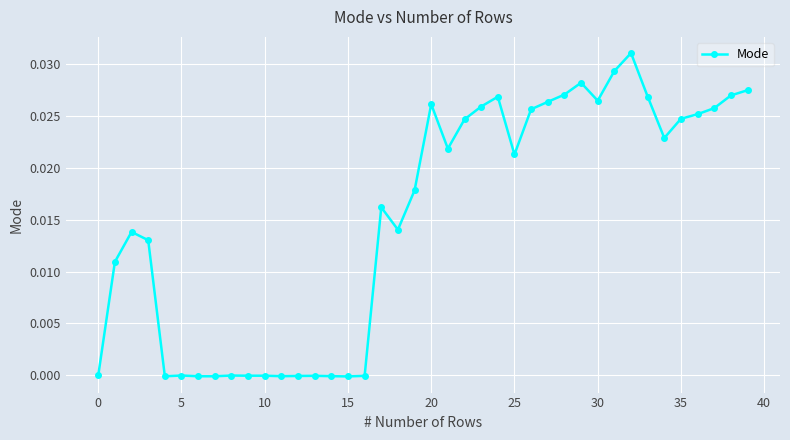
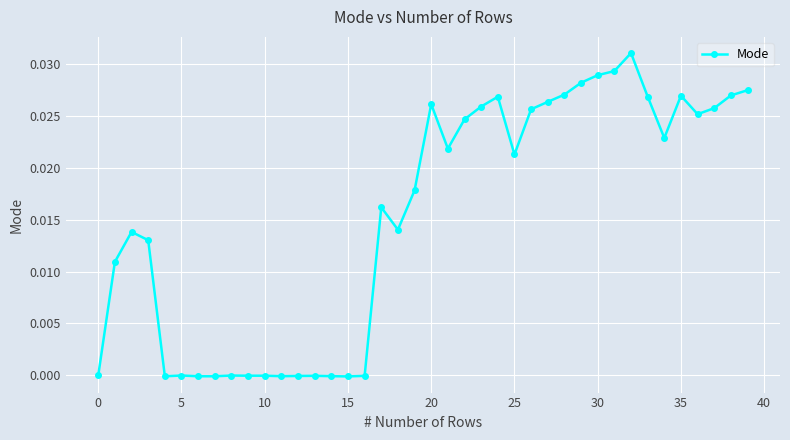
  {
    "0": 0.0000,
    "5": 0.0000,
    "10": 0.0000,
    "15": -0.0001,
    "20": 0.0261,
    "25": 0.0213,
-   "30": 0.0265,
-   "35": 0.0247
+   "30": 0.0289,
+   "35": 0.0269
  }
